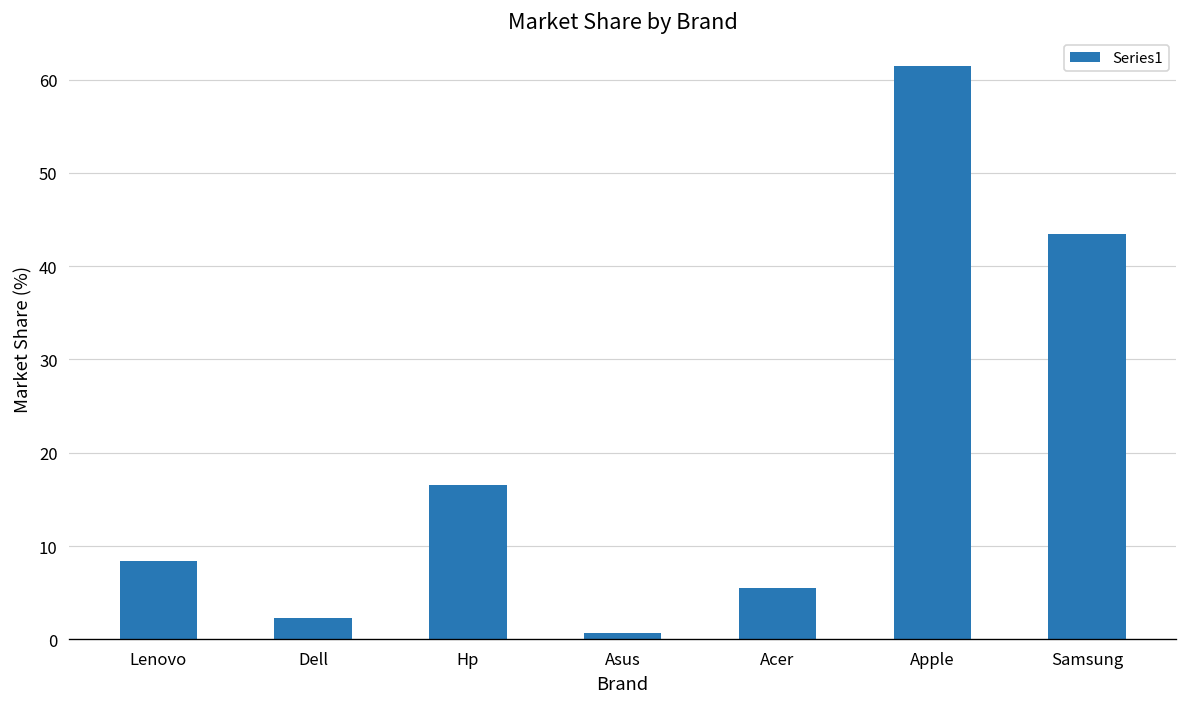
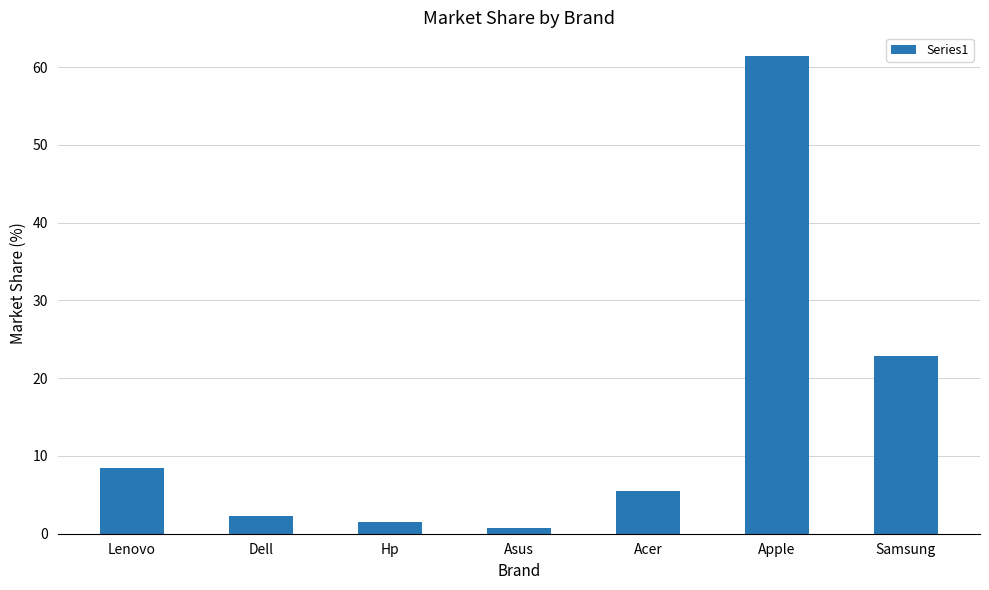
  {
    "Lenovo": 8,
    "Dell": 2,
-   "Hp": 17,
+   "Hp": 2,
    "Asus": 1,
    "Acer": 6,
    "Apple": 61,
-   "Samsung": 44
+   "Samsung": 23
  }
